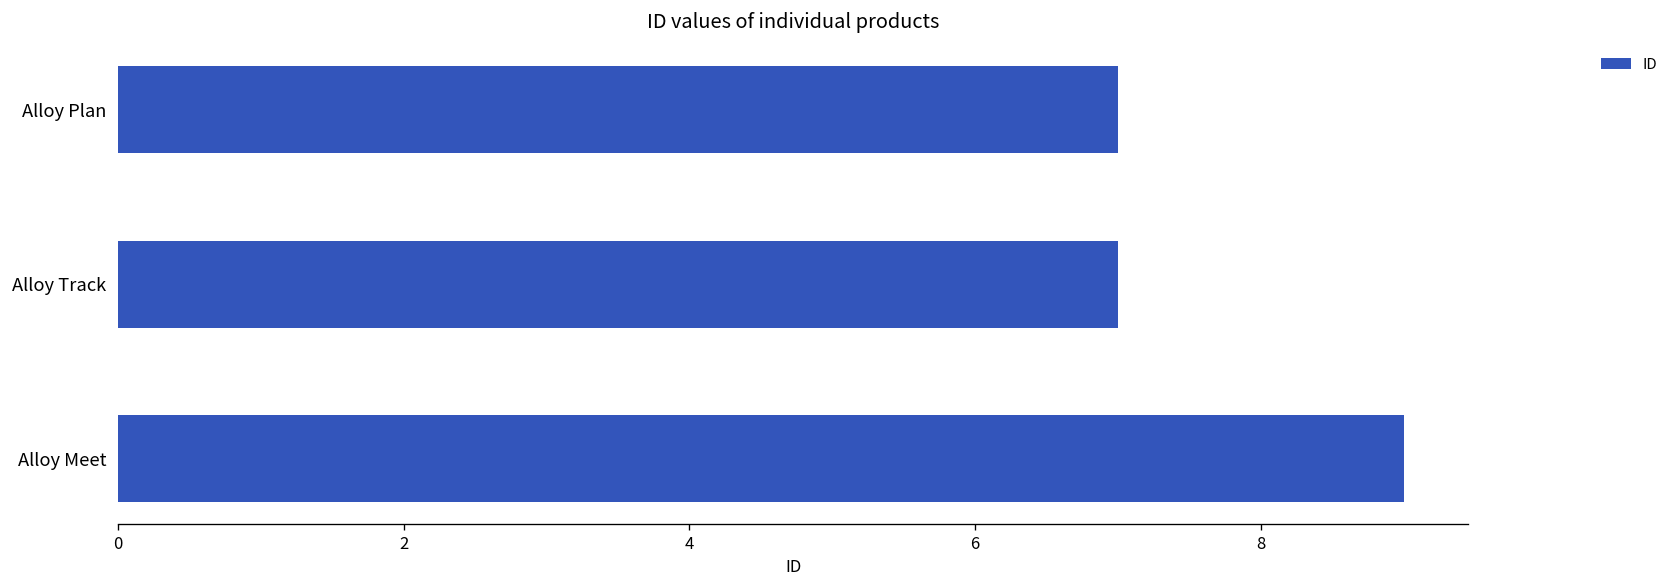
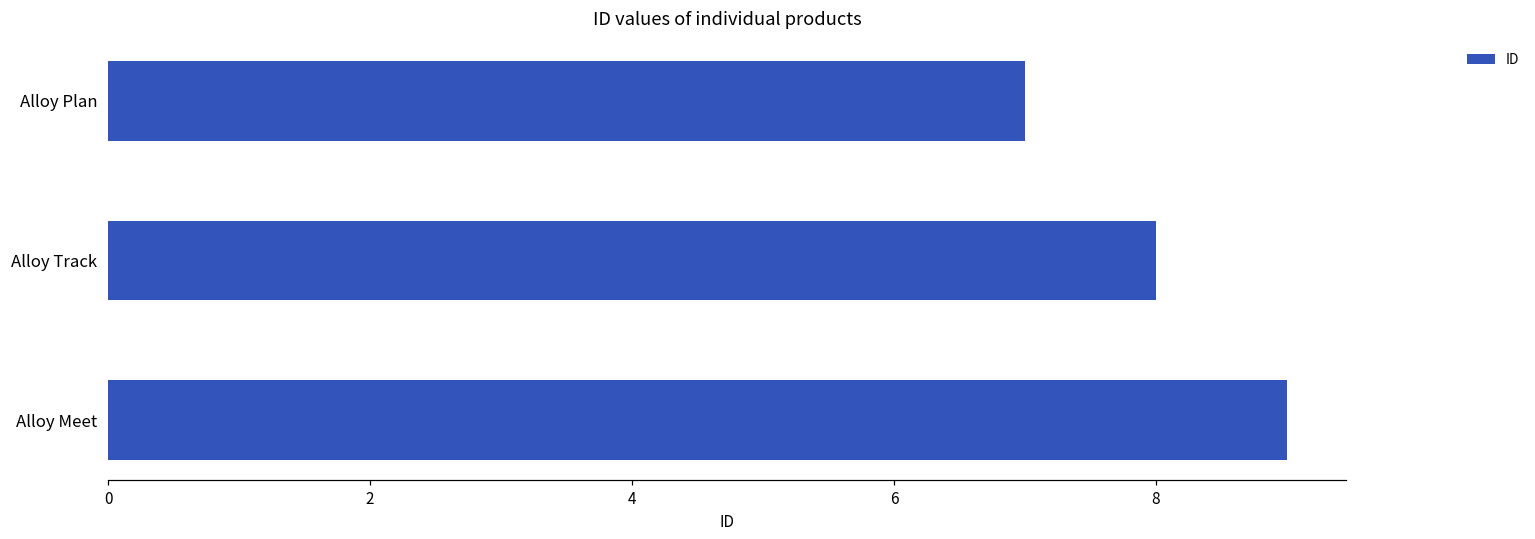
  {
    "Alloy Plan": 7,
-   "Alloy Track": 7,
+   "Alloy Track": 8,
    "Alloy Meet": 9
  }
